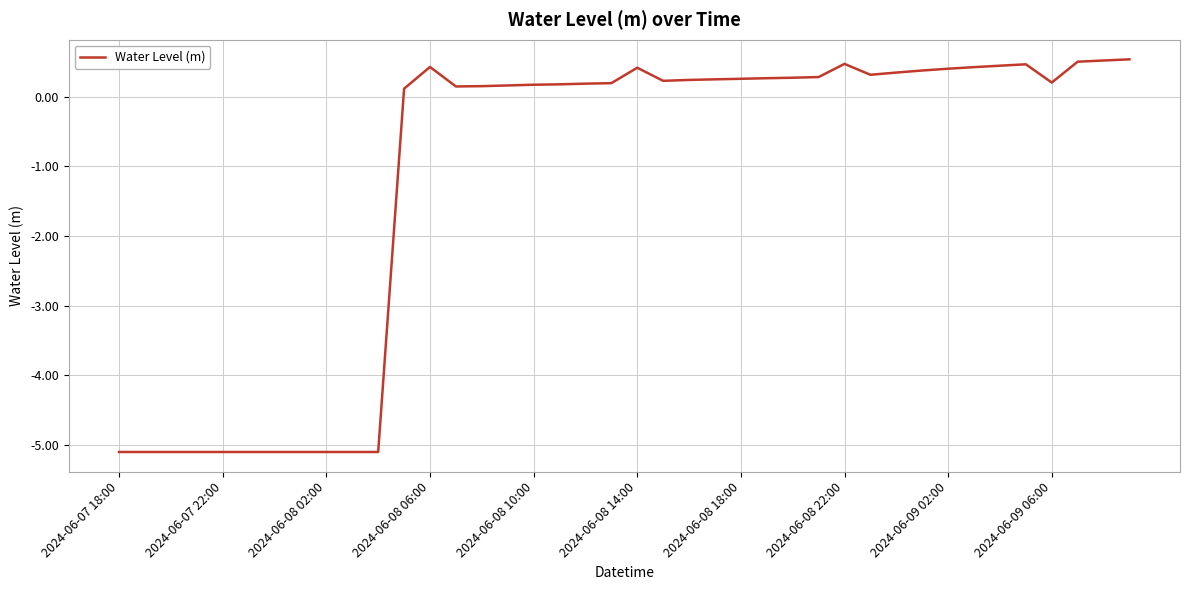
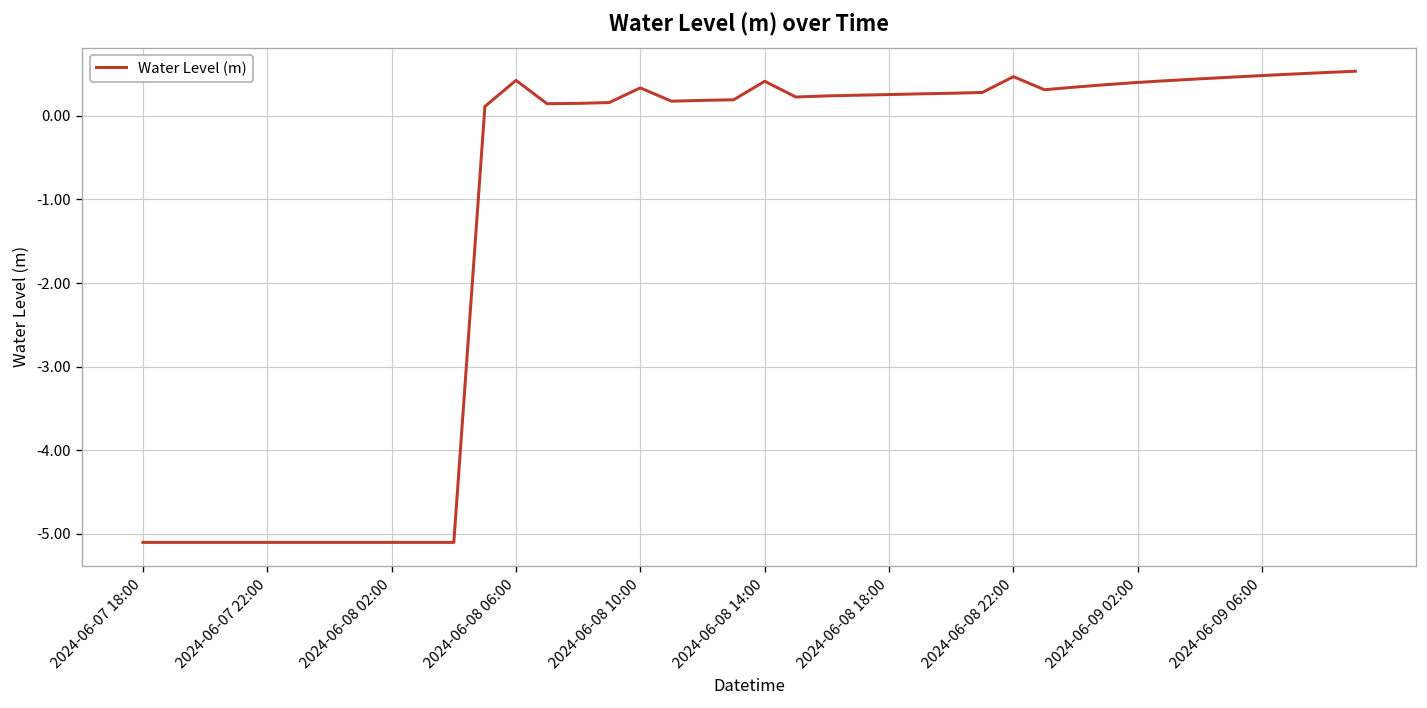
  {
    "2024-06-07 18:00": -5.1,
    "2024-06-07 22:00": -5.1,
    "2024-06-08 02:00": -5.1,
    "2024-06-08 06:00": 0.4,
-   "2024-06-08 10:00": 0.2,
+   "2024-06-08 10:00": 0.3,
    "2024-06-08 14:00": 0.4,
    "2024-06-08 18:00": 0.3,
    "2024-06-08 22:00": 0.5,
    "2024-06-09 02:00": 0.4,
-   "2024-06-09 06:00": 0.2
+   "2024-06-09 06:00": 0.5
  }
